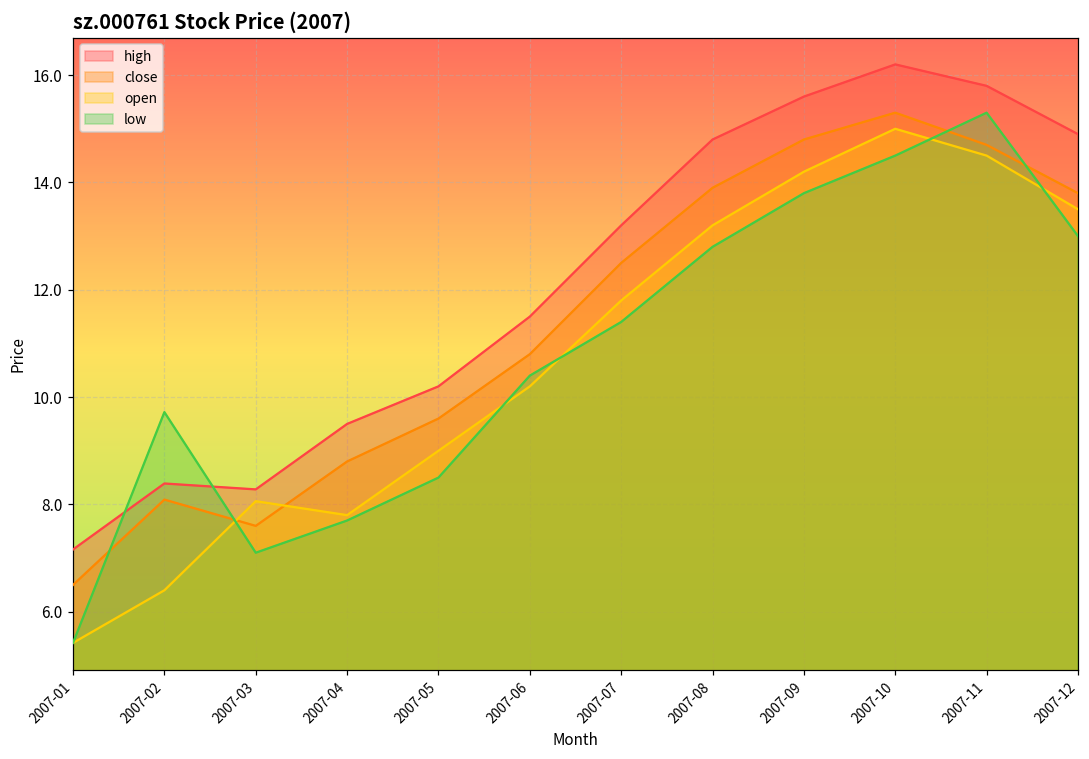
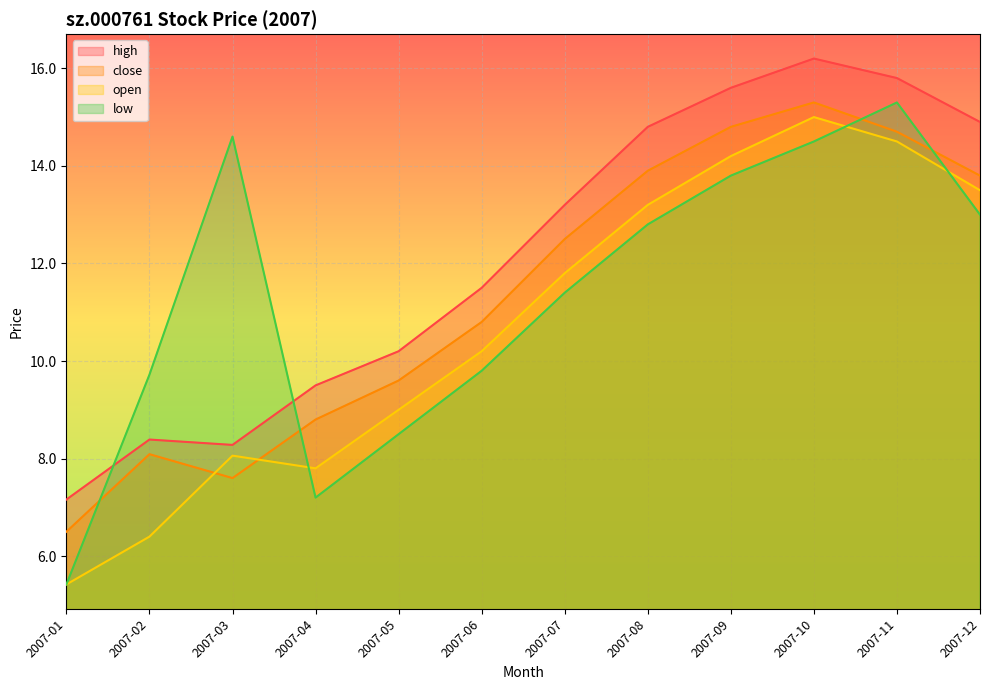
  {
    "low": {
      "2007-02": 9.7,
-     "2007-03": 7.1,
-     "2007-04": 7.7,
+     "2007-03": 14.6,
+     "2007-04": 7.2,
      "2007-05": 8.5,
-     "2007-06": 10.4,
+     "2007-06": 9.8,
      "2007-07": 11.4,
      "2007-08": 12.8,
      "2007-09": 13.8,
      "2007-10": 14.5,
      "2007-11": 15.3,
      "2007-12": 13.0
    }
  }
